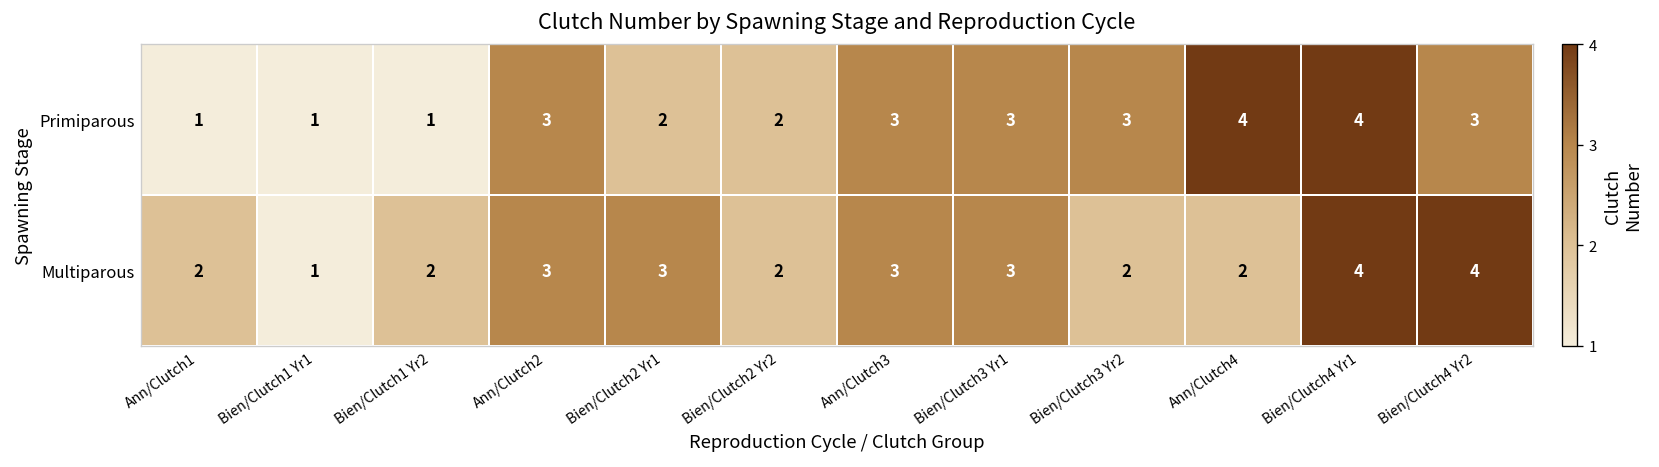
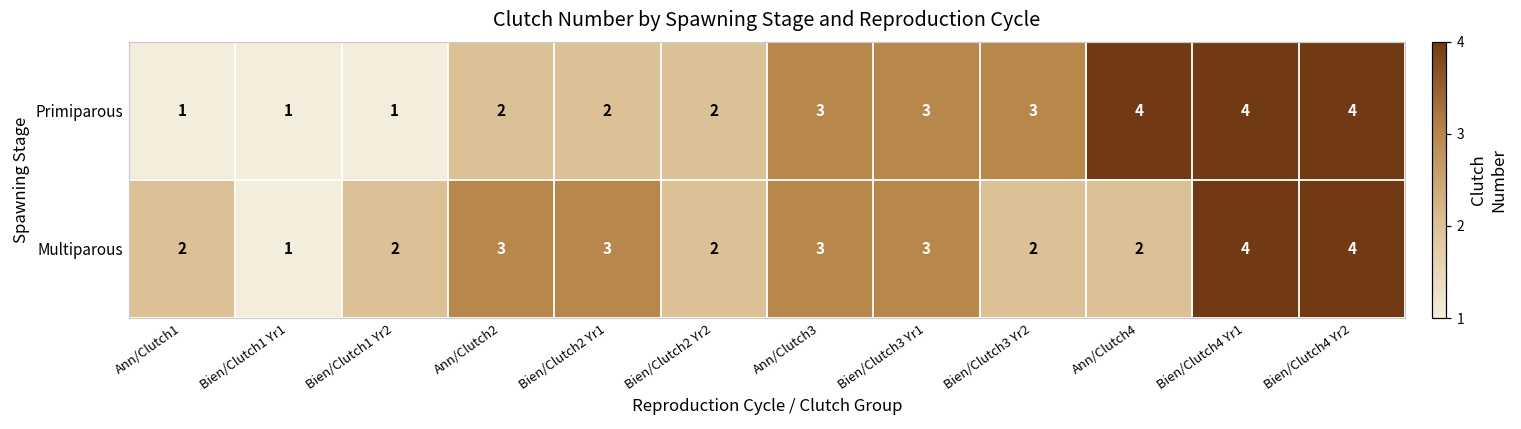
  {
    "Primiparous": {
      "Ann/Clutch1": 1,
      "Bien/Clutch1 Yr1": 1,
      "Bien/Clutch1 Yr2": 1,
-     "Ann/Clutch2": 3,
+     "Ann/Clutch2": 2,
      "Bien/Clutch2 Yr1": 2,
      "Bien/Clutch2 Yr2": 2,
      "Ann/Clutch3": 3,
      "Bien/Clutch3 Yr1": 3,
      "Bien/Clutch3 Yr2": 3,
      "Ann/Clutch4": 4,
      "Bien/Clutch4 Yr1": 4,
-     "Bien/Clutch4 Yr2": 3
+     "Bien/Clutch4 Yr2": 4
    },
    "Multiparous": {
      "Ann/Clutch1": 2,
      "Bien/Clutch1 Yr1": 1,
      "Bien/Clutch1 Yr2": 2,
      "Ann/Clutch2": 3,
      "Bien/Clutch2 Yr1": 3,
      "Bien/Clutch2 Yr2": 2,
      "Ann/Clutch3": 3,
      "Bien/Clutch3 Yr1": 3,
      "Bien/Clutch3 Yr2": 2,
      "Ann/Clutch4": 2,
      "Bien/Clutch4 Yr1": 4,
      "Bien/Clutch4 Yr2": 4
    }
  }
